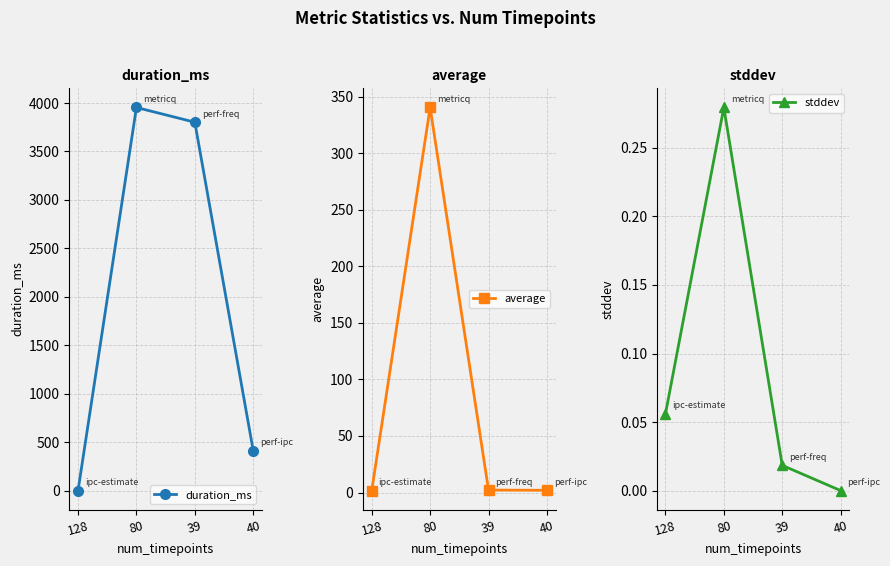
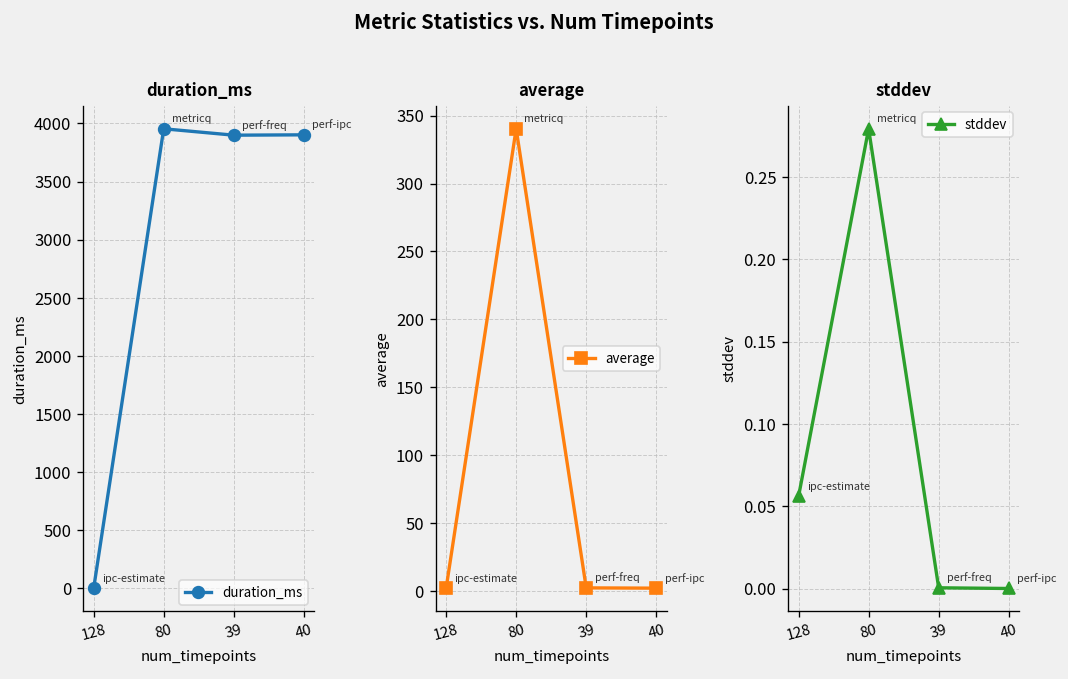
  {
    "duration_ms": {
      "128": 0,
      "80": 4000,
-     "39": 3800,
-     "40": 400
+     "39": 3900,
+     "40": 3900
    },
    "average": {
      "128": 2,
      "80": 340,
      "39": 2,
      "40": 2
    },
    "stddev": {
      "128": 0.056,
      "80": 0.279,
-     "39": 0.019,
+     "39": 0.001,
      "40": 0.000
    }
  }
